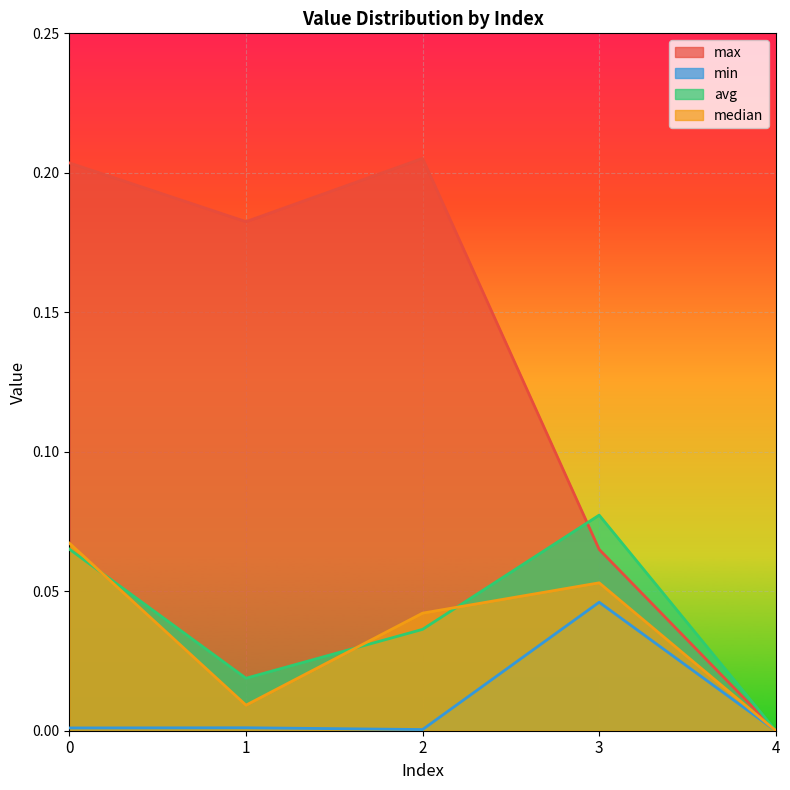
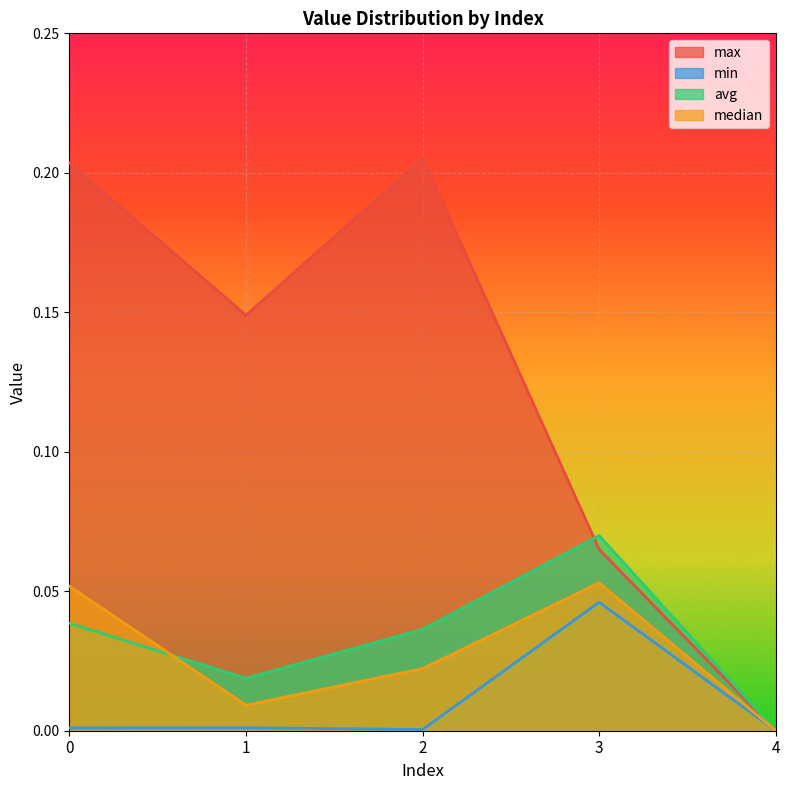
  {
    "max": {
      "0": 0.204,
-     "1": 0.183,
+     "1": 0.149,
      "2": 0.205,
      "3": 0.065
    },
    "min": {
      "0": 0.001,
      "1": 0.001,
      "2": 0.000,
      "3": 0.046
    },
    "avg": {
-     "0": 0.065,
+     "0": 0.038,
      "1": 0.019,
      "2": 0.036,
-     "3": 0.077
+     "3": 0.070
    },
    "median": {
-     "0": 0.067,
+     "0": 0.052,
      "1": 0.009,
-     "2": 0.042,
+     "2": 0.022,
      "3": 0.053
    }
  }
